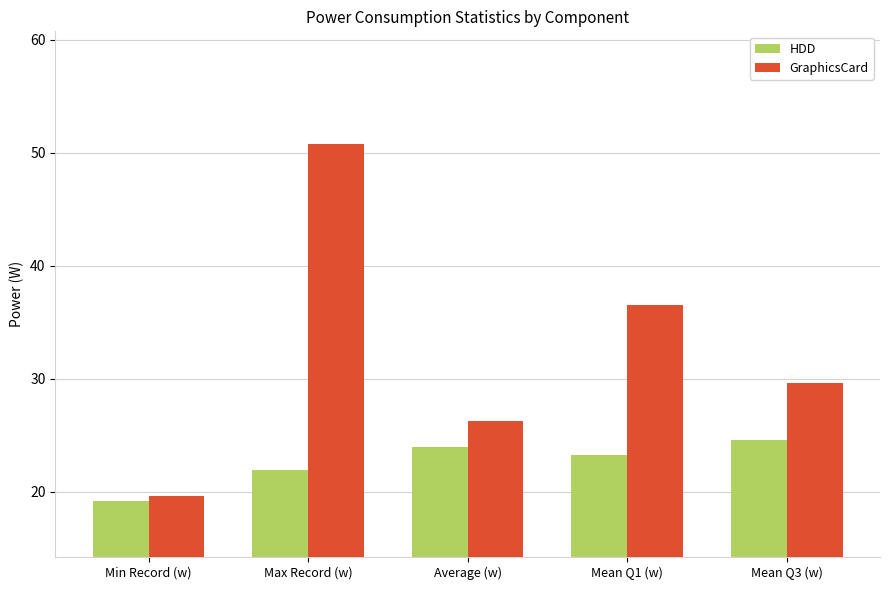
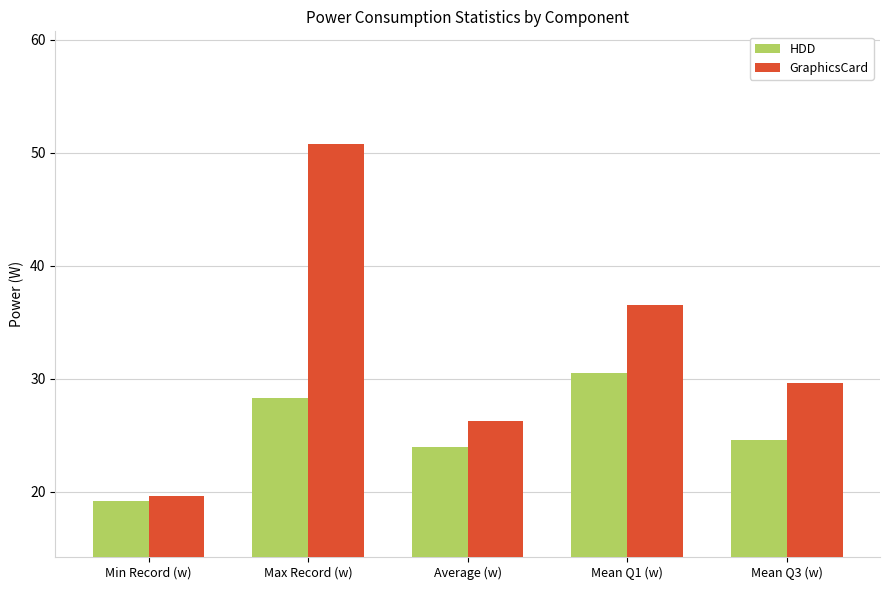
  {
    "HDD": {
      "Min Record (w)": 19.2,
-     "Max Record (w)": 21.9,
+     "Max Record (w)": 28.2,
      "Average (w)": 23.9,
-     "Mean Q1 (w)": 23.3,
+     "Mean Q1 (w)": 30.5,
      "Mean Q3 (w)": 24.5
    },
    "GraphicsCard": {
      "Min Record (w)": 19.6,
      "Max Record (w)": 50.8,
      "Average (w)": 26.3,
      "Mean Q1 (w)": 36.5,
      "Mean Q3 (w)": 29.6
    }
  }
